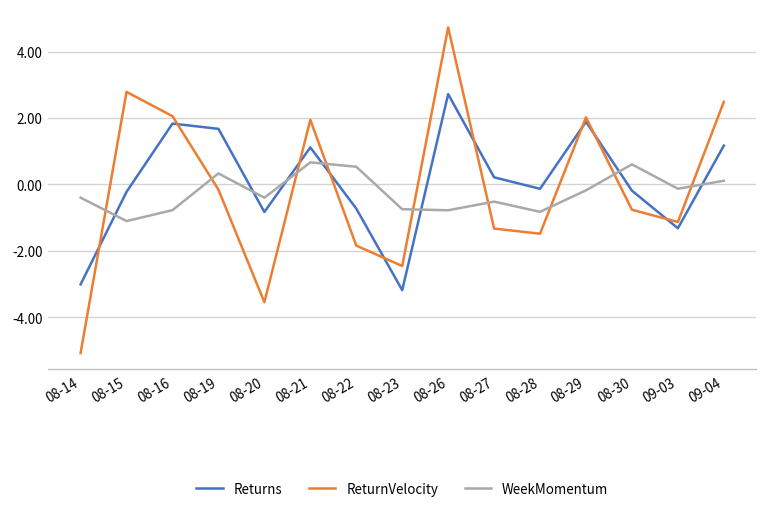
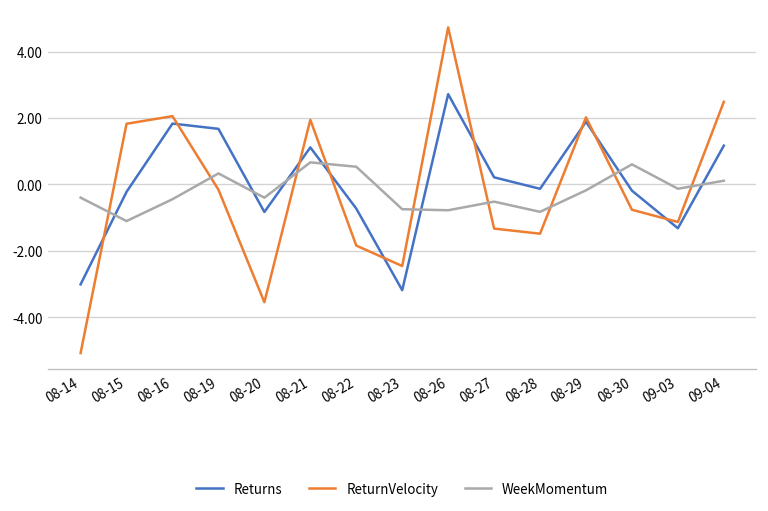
  {
    "Returns": {
      "08-14": -3.0,
      "08-15": -0.2,
      "08-16": 1.8,
      "08-19": 1.7,
      "08-20": -0.8,
      "08-21": 1.1,
      "08-22": -0.7,
      "08-23": -3.2,
      "08-26": 2.7,
      "08-27": 0.2,
      "08-28": -0.1,
      "08-29": 1.9,
      "08-30": -0.2,
      "09-03": -1.3,
      "09-04": 1.2
    },
    "ReturnVelocity": {
      "08-14": -5.1,
-     "08-15": 2.8,
+     "08-15": 1.8,
      "08-16": 2.1,
      "08-19": -0.2,
      "08-20": -3.5,
      "08-21": 1.9,
      "08-22": -1.8,
      "08-23": -2.5,
      "08-26": 4.7,
      "08-27": -1.3,
      "08-28": -1.5,
      "08-29": 2.0,
      "08-30": -0.8,
      "09-03": -1.1,
      "09-04": 2.5
    },
    "WeekMomentum": {
      "08-14": -0.4,
      "08-15": -1.1,
-     "08-16": -0.8,
+     "08-16": -0.4,
      "08-19": 0.3,
      "08-20": -0.4,
      "08-21": 0.7,
      "08-22": 0.5,
      "08-23": -0.7,
      "08-26": -0.8,
      "08-27": -0.5,
      "08-28": -0.8,
      "08-29": -0.2,
      "08-30": 0.6,
      "09-03": -0.1,
      "09-04": 0.1
    }
  }
